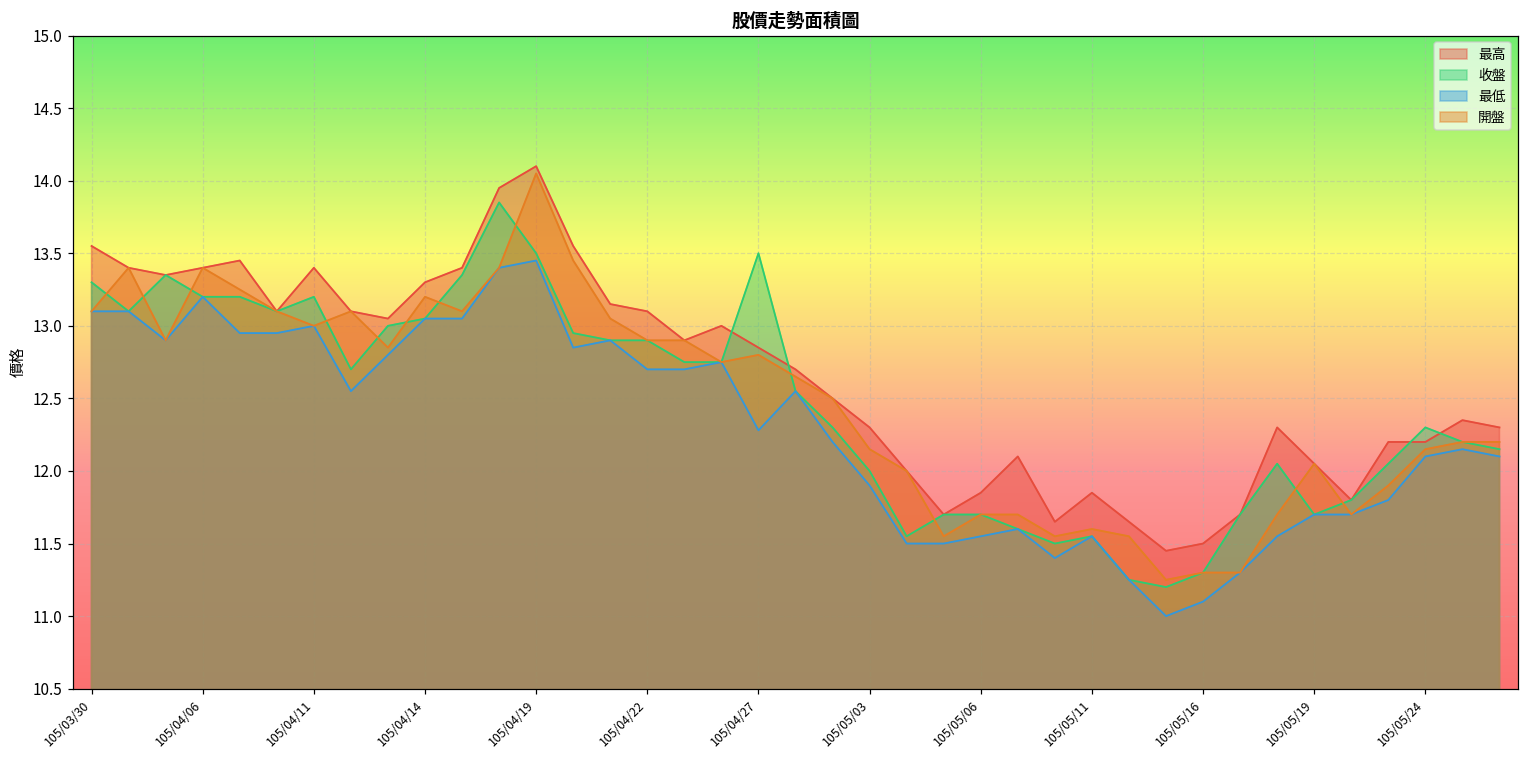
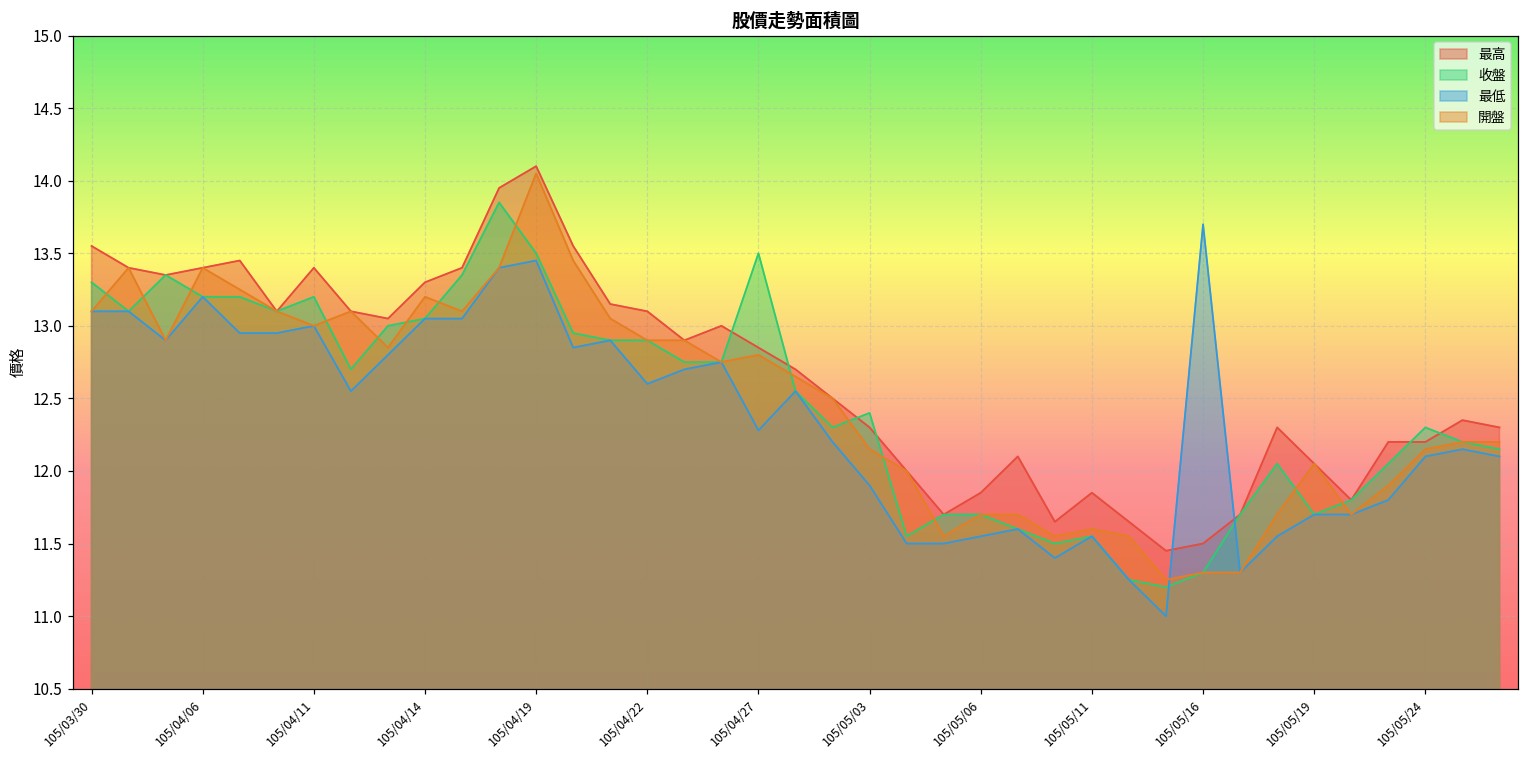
  {
    "收盤": {
      "105/03/30": 13.3,
      "105/04/11": 13.2,
      "105/04/19": 13.5,
      "105/04/27": 13.5,
-     "105/05/03": 12.0,
+     "105/05/03": 12.4,
      "105/05/24": 12.3
    },
    "最低": {
      "105/04/19": 13.45,
-     "105/04/22": 12.7,
+     "105/04/22": 12.6,
      "105/04/27": 12.28,
      "105/05/03": 11.9,
      "105/05/06": 11.55,
-     "105/05/16": 11.1,
+     "105/05/16": 13.7,
      "105/05/24": 12.1
    }
  }
